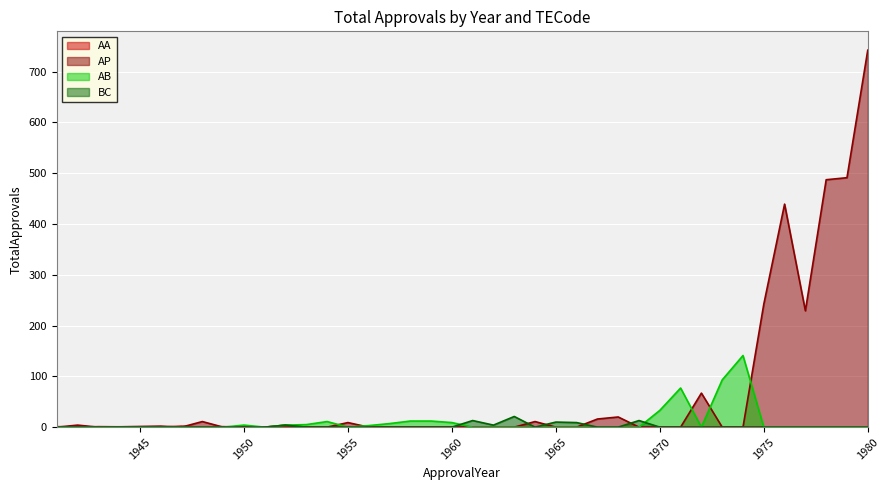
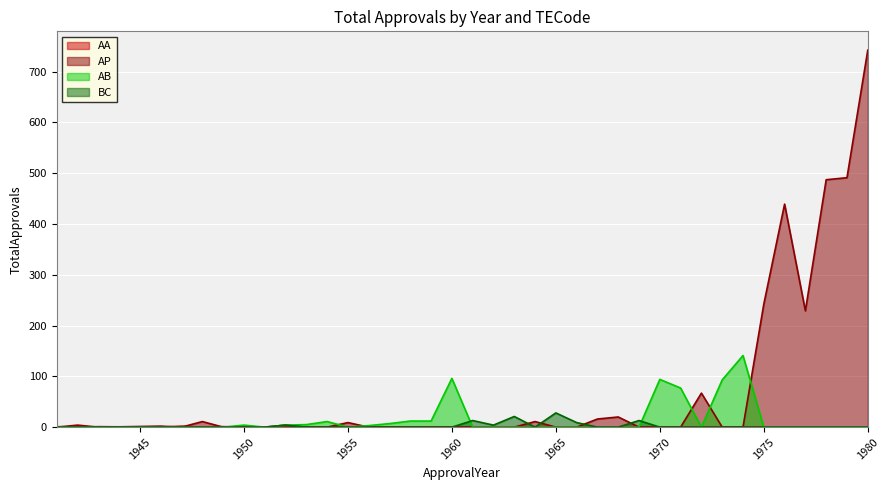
  {
    "AB": {
-     "1960": 10,
-     "1970": 30
+     "1960": 100,
+     "1970": 90
    },
    "BC": {
-     "1965": 10
+     "1965": 30
    }
  }
